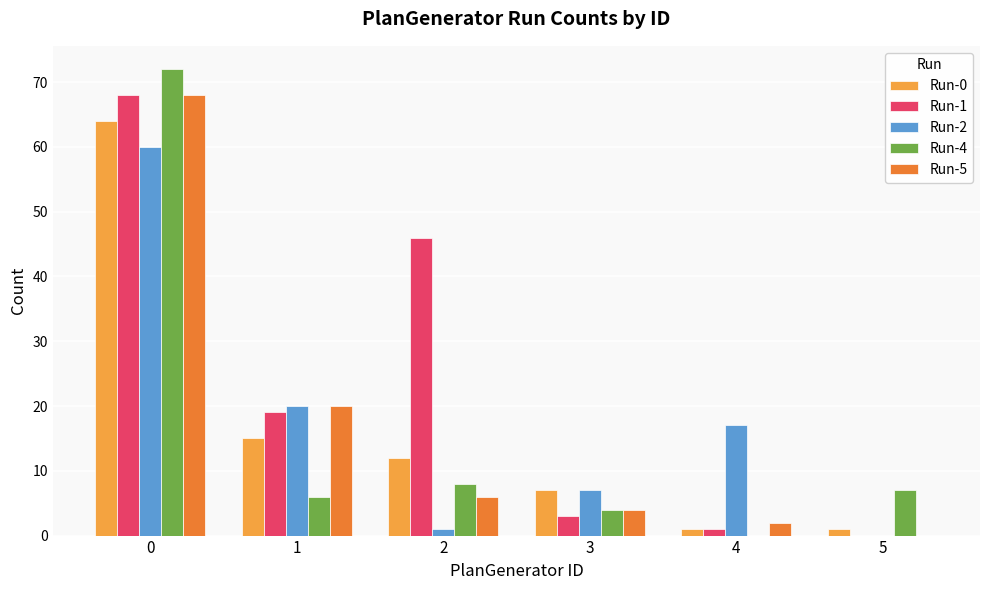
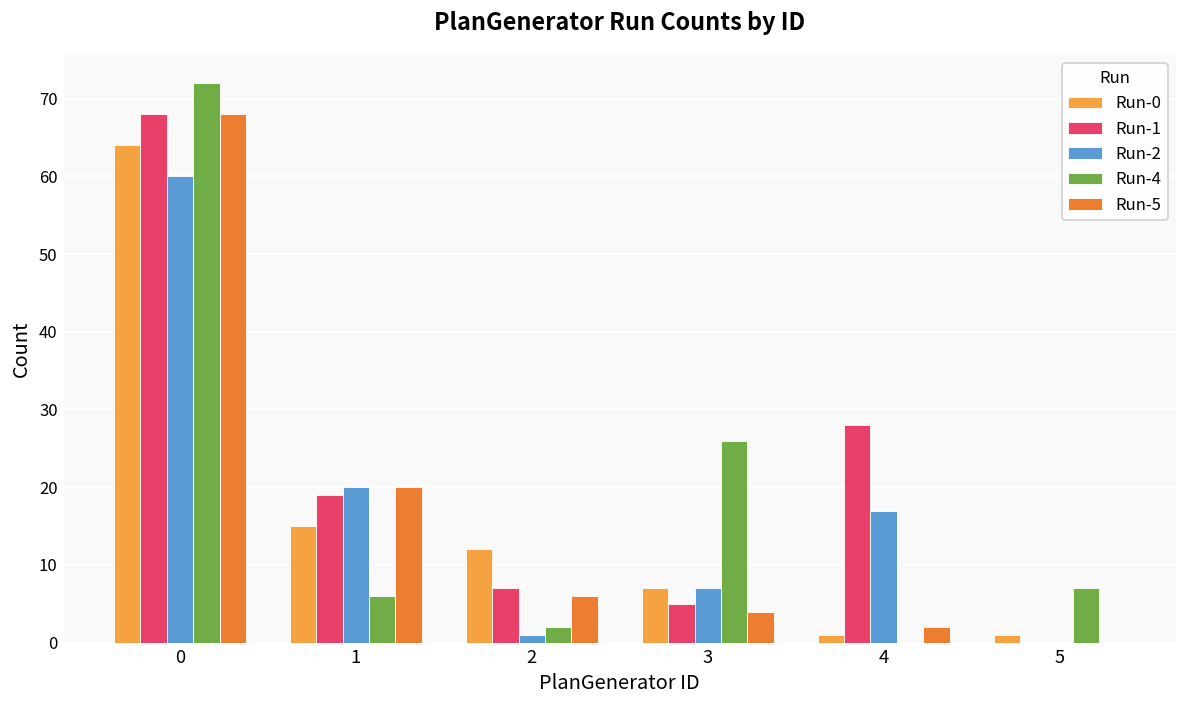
  {
    "Run-1": {
      "0": 68,
      "1": 19,
-     "2": 46,
-     "3": 3,
-     "4": 1,
+     "2": 7,
+     "3": 5,
+     "4": 28,
      "5": 0
    },
    "Run-2": {
      "0": 60,
      "1": 20,
      "2": 1,
      "3": 7,
      "4": 17,
      "5": 0
    },
    "Run-4": {
      "0": 72,
      "1": 6,
-     "2": 8,
-     "3": 4,
+     "2": 2,
+     "3": 26,
      "4": 0,
      "5": 7
    }
  }
